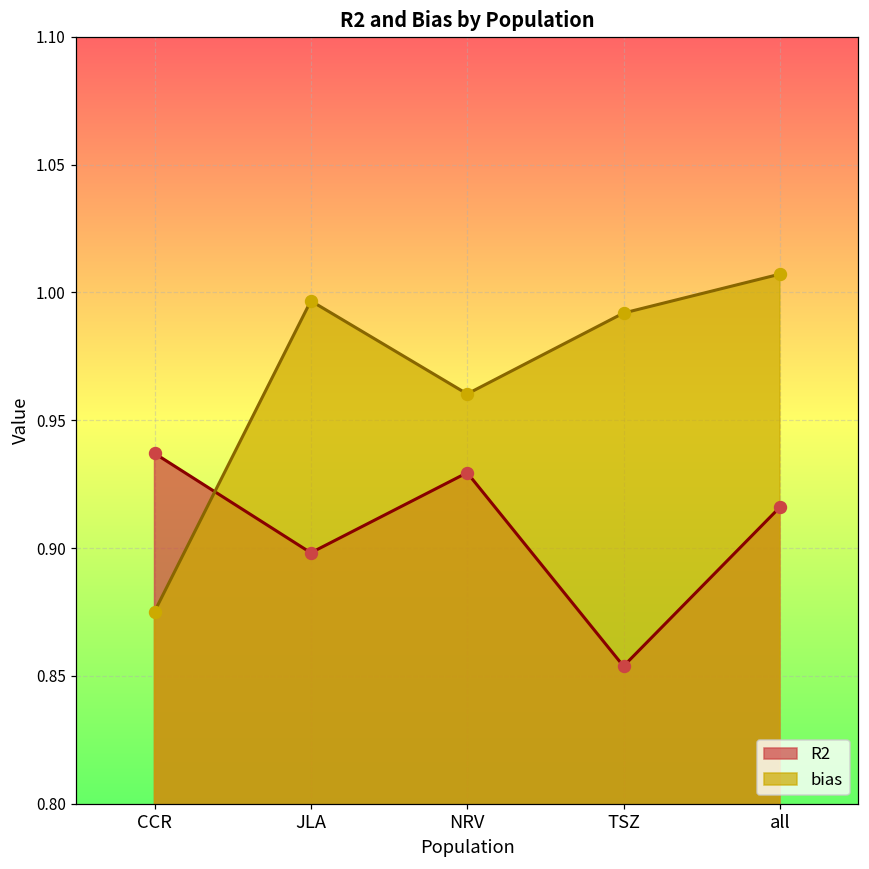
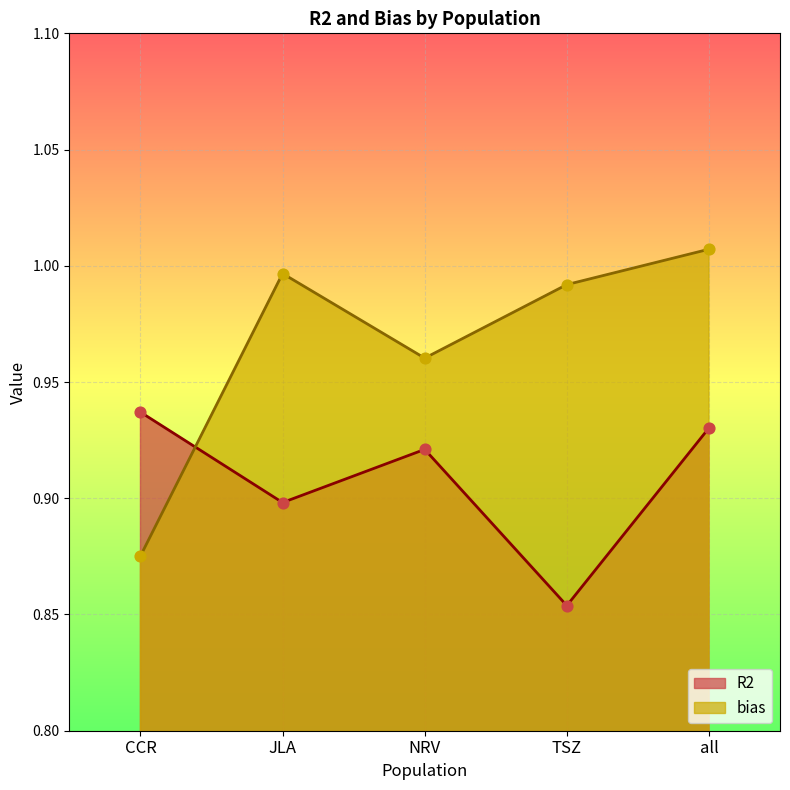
  {
    "R2": {
      "CCR": 0.937,
      "JLA": 0.898,
-     "NRV": 0.929,
+     "NRV": 0.921,
      "TSZ": 0.854,
-     "all": 0.916
+     "all": 0.930
    },
    "bias": {
      "CCR": 0.875,
      "JLA": 0.997,
      "NRV": 0.960,
      "TSZ": 0.992,
      "all": 1.007
    }
  }
